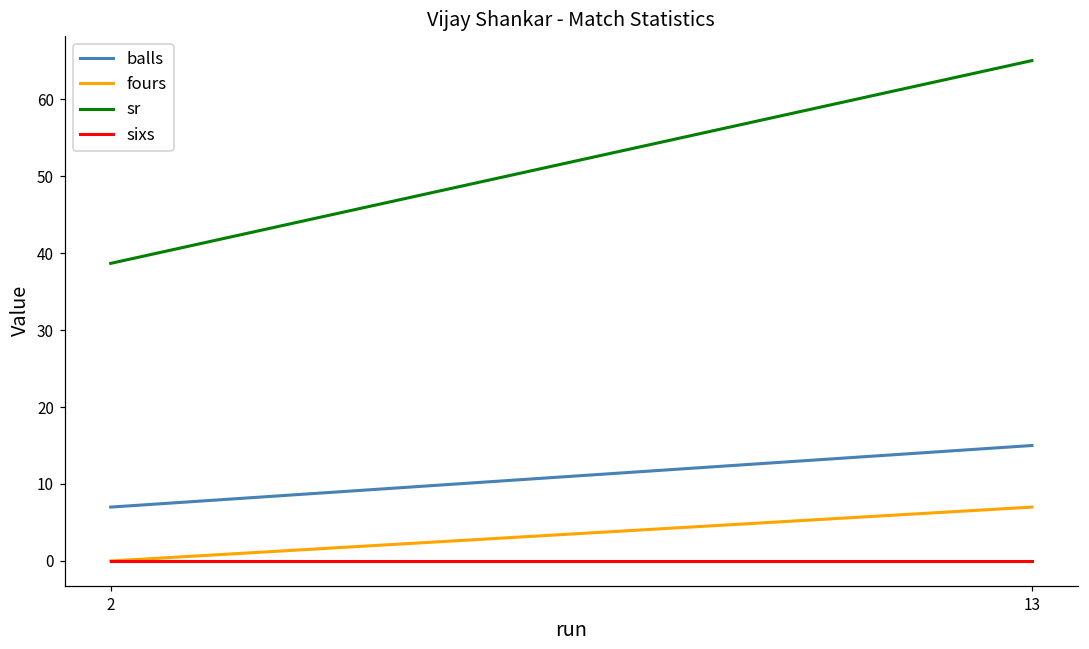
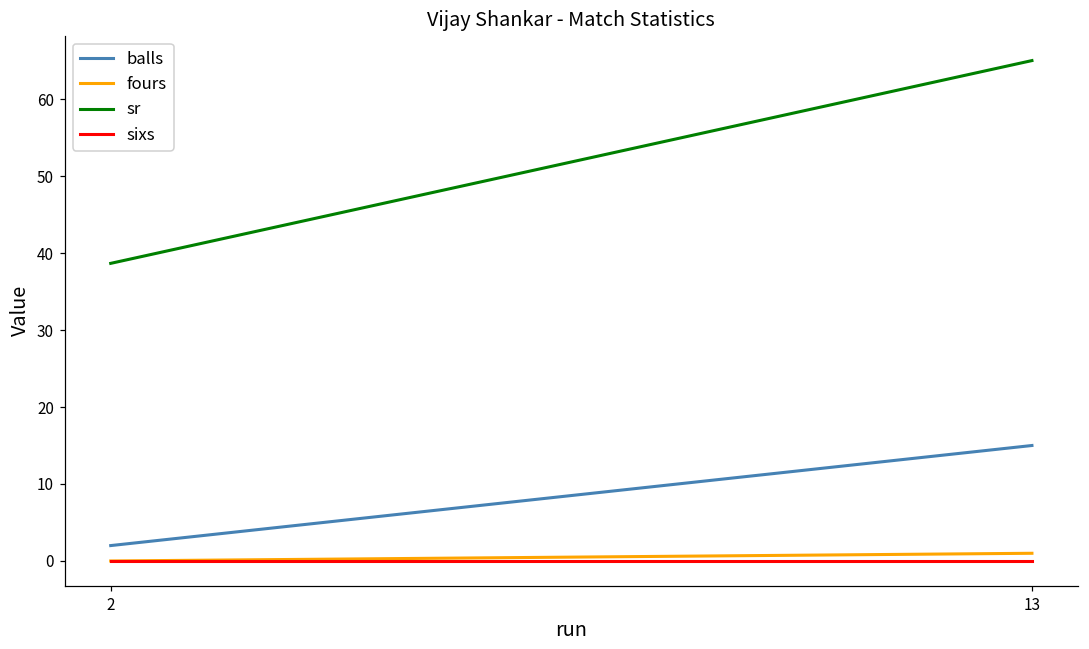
  {
    "balls": {
-     "2": 7,
+     "2": 2,
      "13": 15
    },
    "fours": {
-     "13": 7
+     "13": 1
    },
    "sr": {
      "2": 39,
      "13": 65
    },
    "sixs": {
      "13": 0
    }
  }
